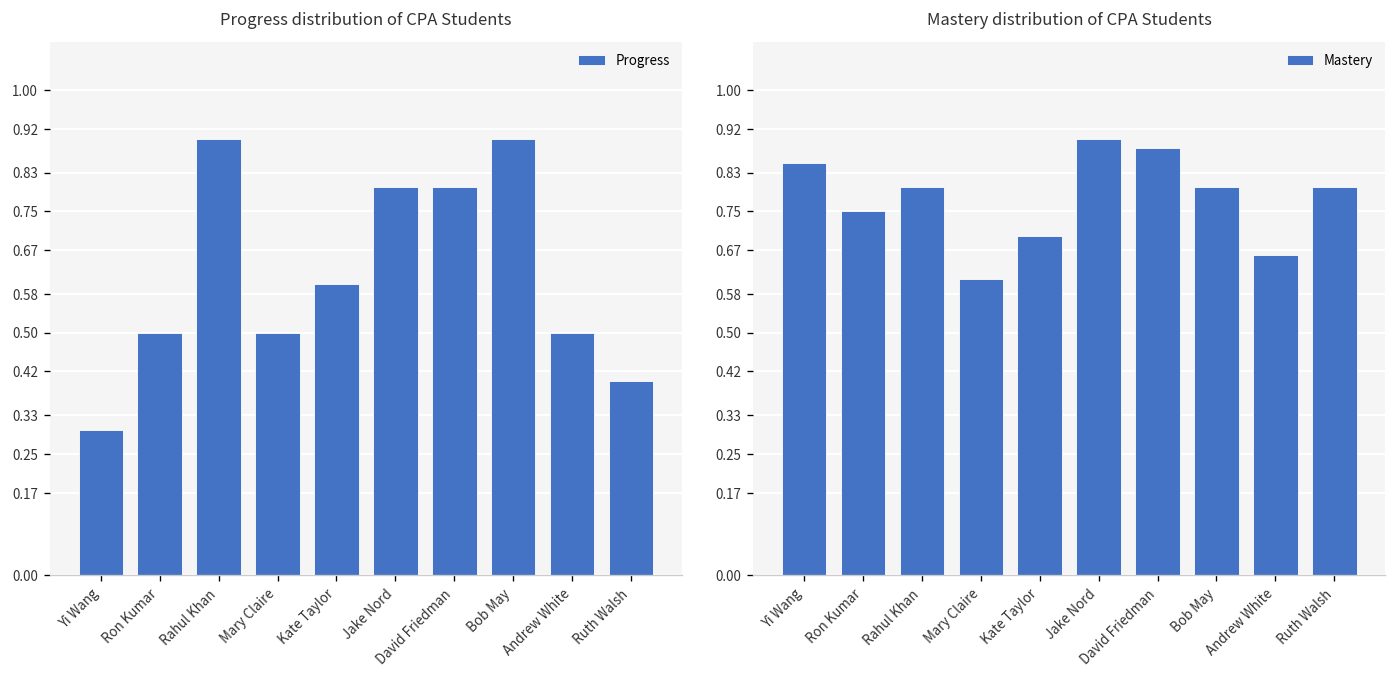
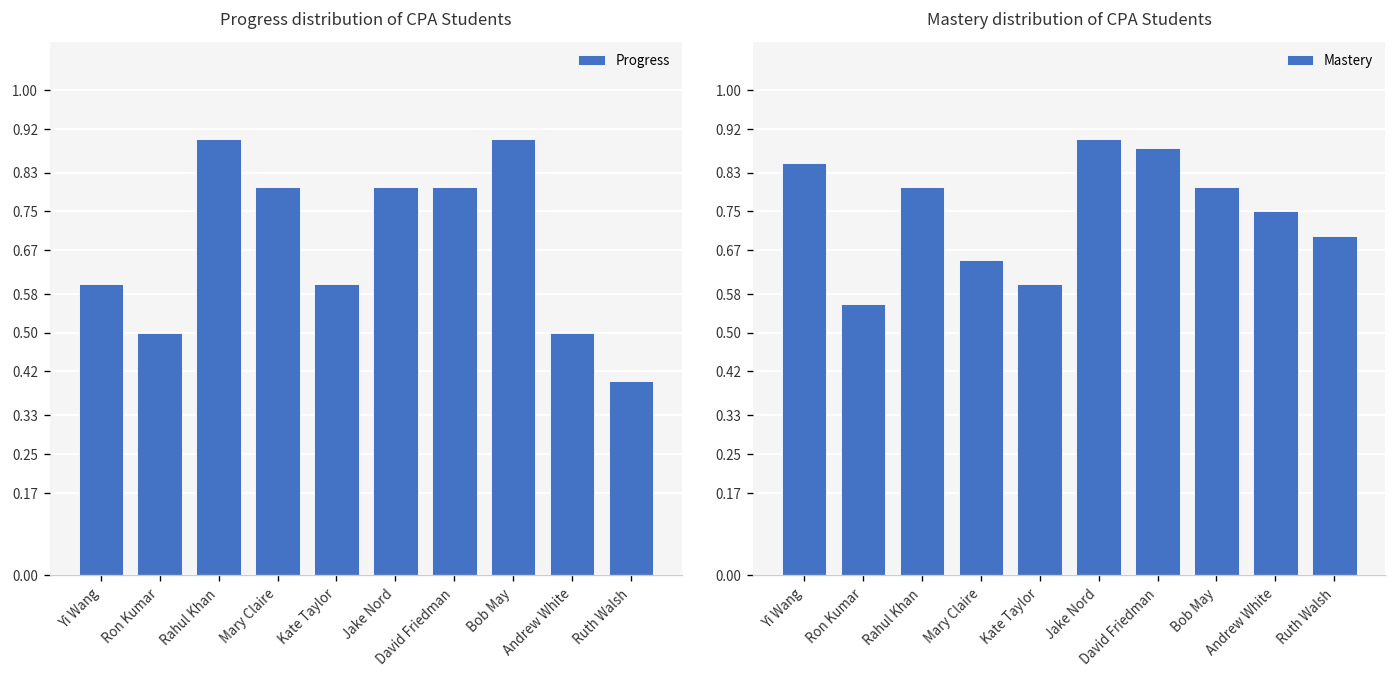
  {
    "Progress distribution of CPA Students": {
-     "Yi Wang": 0.3,
+     "Yi Wang": 0.6,
      "Ron Kumar": 0.5,
      "Rahul Khan": 0.9,
-     "Mary Claire": 0.5,
+     "Mary Claire": 0.8,
      "Kate Taylor": 0.6,
      "Jake Nord": 0.8,
      "David Friedman": 0.8,
      "Bob May": 0.9,
      "Andrew White": 0.5,
      "Ruth Walsh": 0.4
    },
    "Mastery distribution of CPA Students": {
      "Yi Wang": 0.85,
-     "Ron Kumar": 0.75,
+     "Ron Kumar": 0.56,
      "Rahul Khan": 0.80,
-     "Mary Claire": 0.61,
-     "Kate Taylor": 0.7,
+     "Mary Claire": 0.65,
+     "Kate Taylor": 0.6,
      "Jake Nord": 0.90,
      "David Friedman": 0.88,
      "Bob May": 0.80,
-     "Andrew White": 0.66,
-     "Ruth Walsh": 0.8
+     "Andrew White": 0.75,
+     "Ruth Walsh": 0.7
    }
  }
